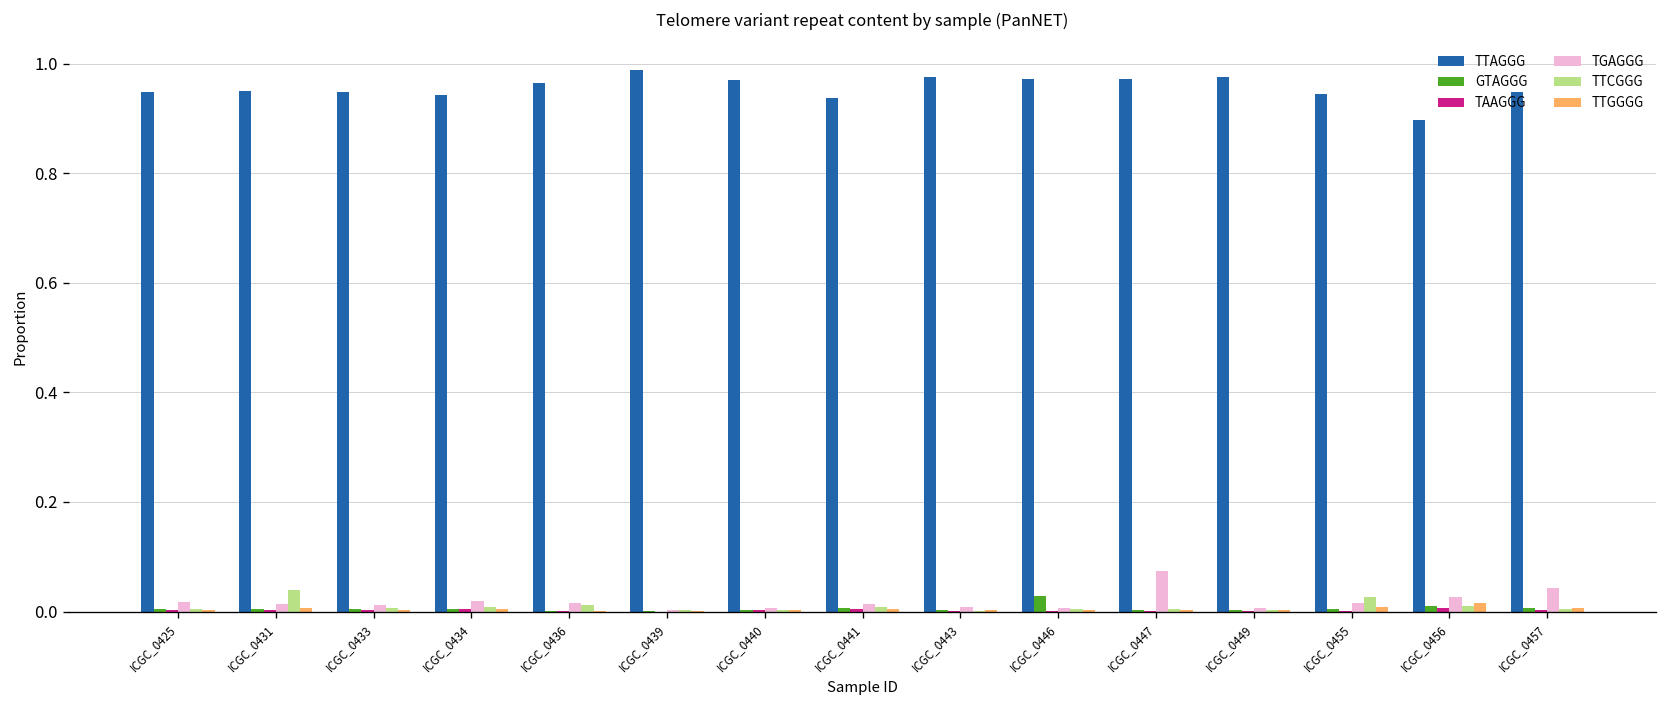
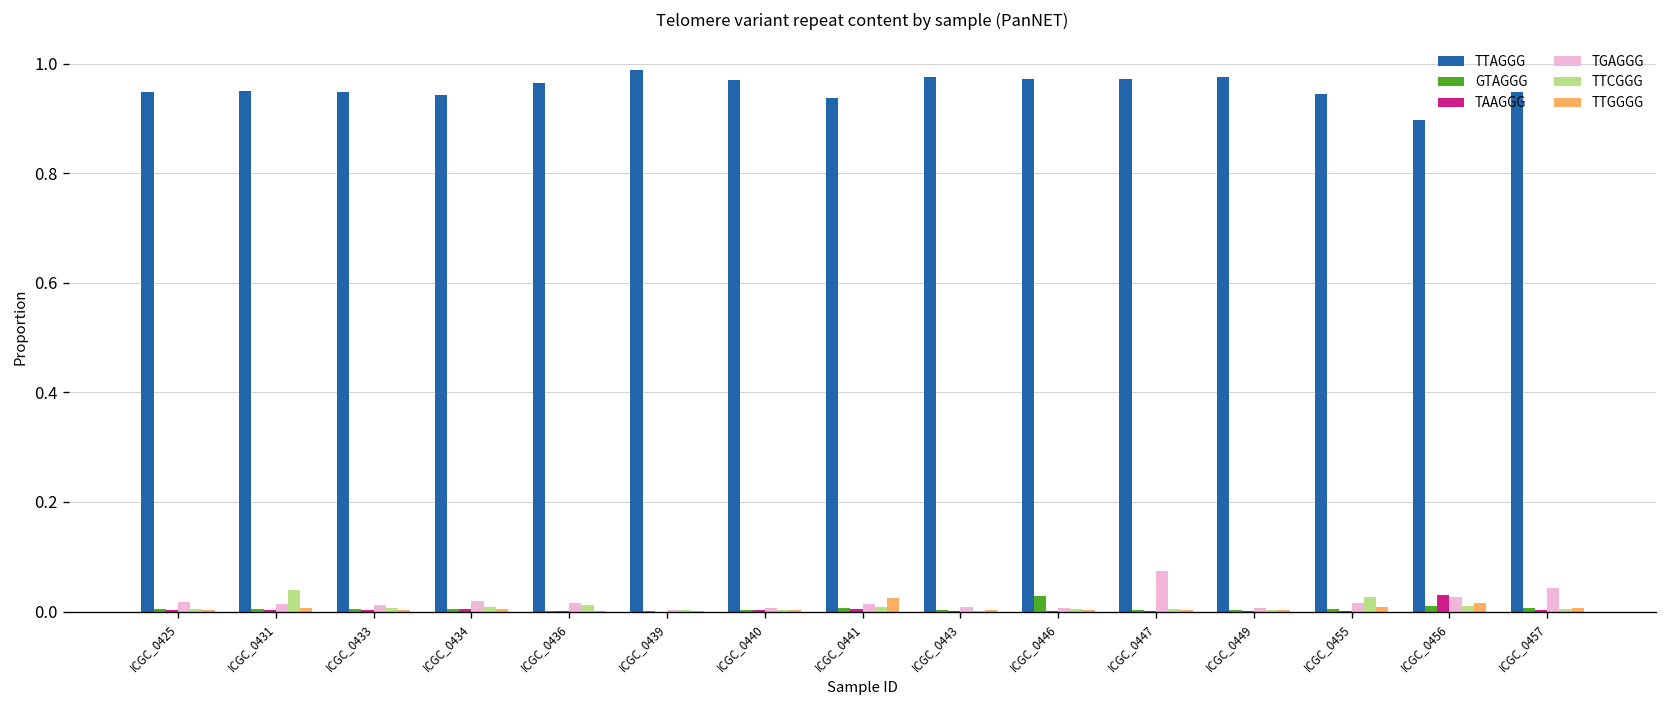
  {
    "TTAGGG": {
      "ICGC_0425": 0.95,
      "ICGC_0431": 0.95,
      "ICGC_0433": 0.95,
      "ICGC_0434": 0.94,
      "ICGC_0436": 0.96,
      "ICGC_0439": 0.99,
      "ICGC_0440": 0.97,
      "ICGC_0441": 0.94,
      "ICGC_0443": 0.97,
      "ICGC_0446": 0.97,
      "ICGC_0447": 0.97,
      "ICGC_0449": 0.98,
      "ICGC_0455": 0.94,
      "ICGC_0456": 0.90,
      "ICGC_0457": 0.95
    },
    "GTAGGG": {
      "ICGC_0441": 0.01,
      "ICGC_0446": 0.03,
      "ICGC_0456": 0.01,
      "ICGC_0457": 0.01
    },
    "TAAGGG": {
      "ICGC_0439": 0.00,
-     "ICGC_0456": 0.01
+     "ICGC_0456": 0.03
    },
    "TGAGGG": {
      "ICGC_0425": 0.02,
      "ICGC_0431": 0.01,
      "ICGC_0433": 0.01,
      "ICGC_0434": 0.02,
      "ICGC_0436": 0.02,
      "ICGC_0440": 0.01,
      "ICGC_0441": 0.01,
      "ICGC_0443": 0.01,
      "ICGC_0446": 0.01,
      "ICGC_0447": 0.07,
      "ICGC_0449": 0.01,
      "ICGC_0455": 0.02,
      "ICGC_0456": 0.03,
      "ICGC_0457": 0.04
    },
    "TTCGGG": {
      "ICGC_0431": 0.04,
      "ICGC_0433": 0.01,
      "ICGC_0434": 0.01,
      "ICGC_0436": 0.01,
      "ICGC_0441": 0.01,
      "ICGC_0455": 0.03,
      "ICGC_0456": 0.01
    },
    "TTGGGG": {
      "ICGC_0431": 0.01,
-     "ICGC_0441": 0.01,
+     "ICGC_0441": 0.02,
      "ICGC_0455": 0.01,
      "ICGC_0456": 0.02,
      "ICGC_0457": 0.01
    }
  }
